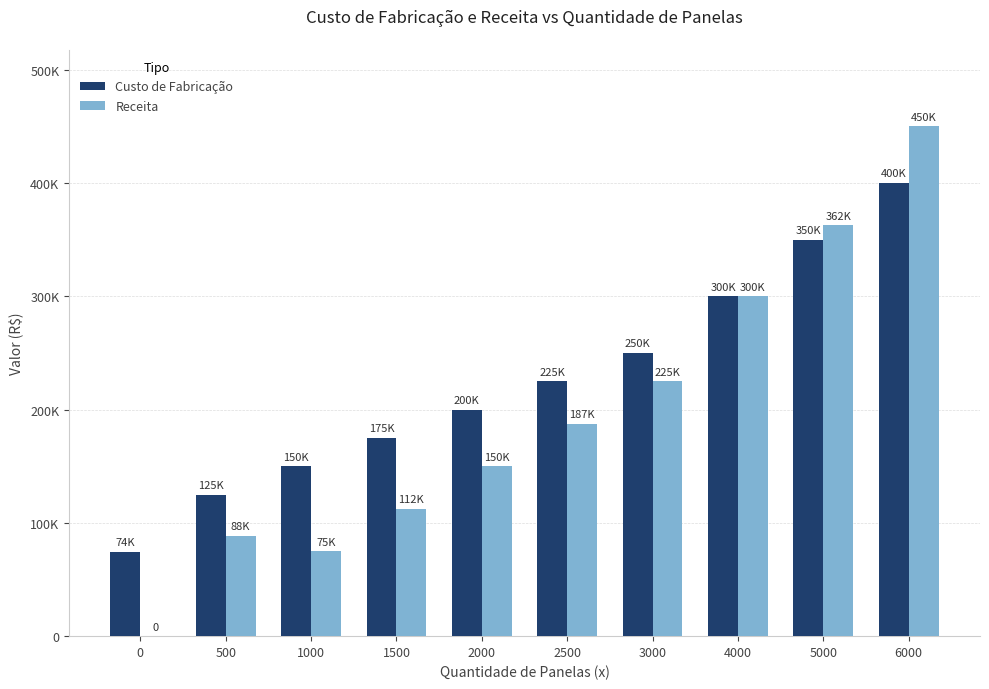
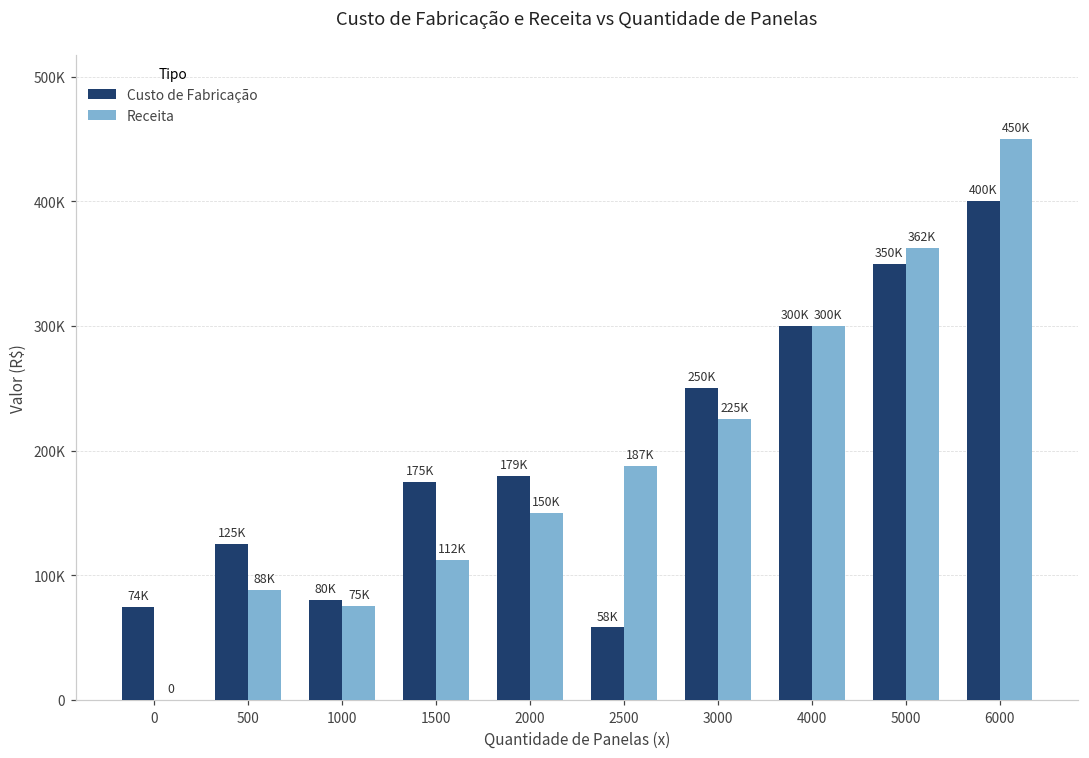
  {
    "Custo de Fabricação": {
      "0": "74K",
      "500": "125K",
-     "1000": "150K",
+     "1000": "80K",
      "1500": "175K",
-     "2000": "200K",
-     "2500": "225K",
+     "2000": "179K",
+     "2500": "58K",
      "3000": "250K",
      "4000": "300K",
      "5000": "350K",
      "6000": "400K"
    },
    "Receita": {
      "0": "0",
      "500": "88K",
      "1000": "75K",
      "1500": "112K",
      "2000": "150K",
      "2500": "187K",
      "3000": "225K",
      "4000": "300K",
      "6000": "450K"
    }
  }
